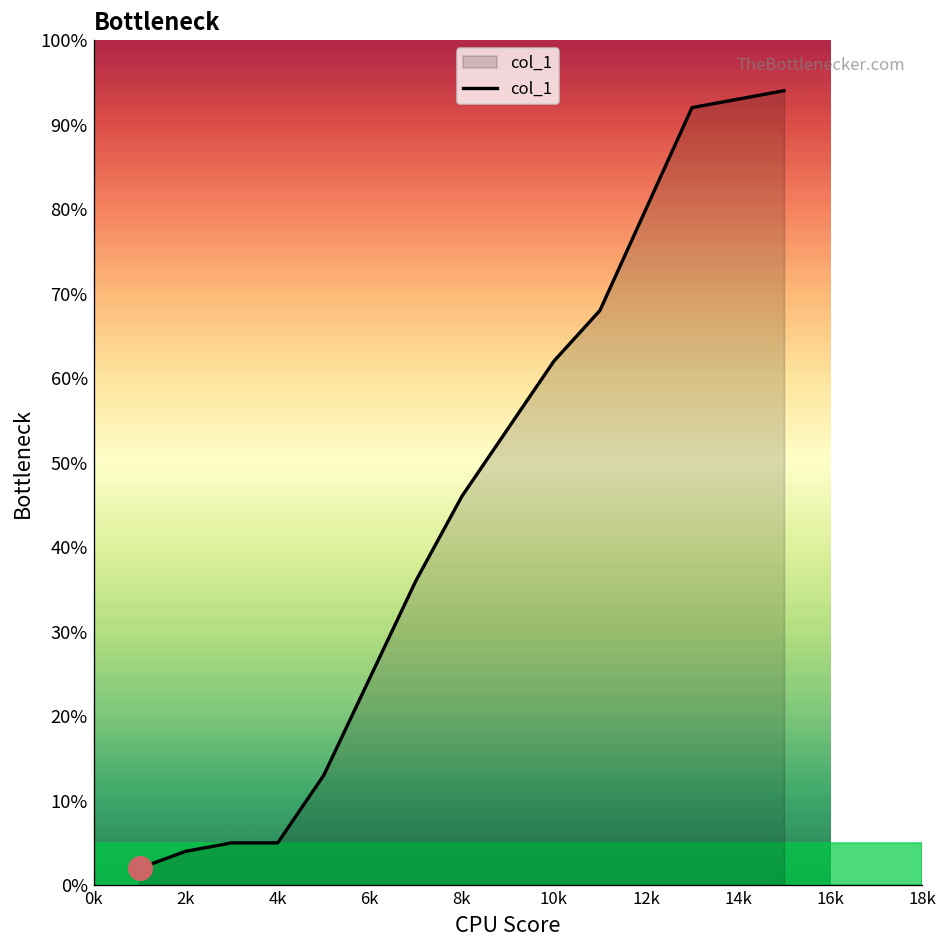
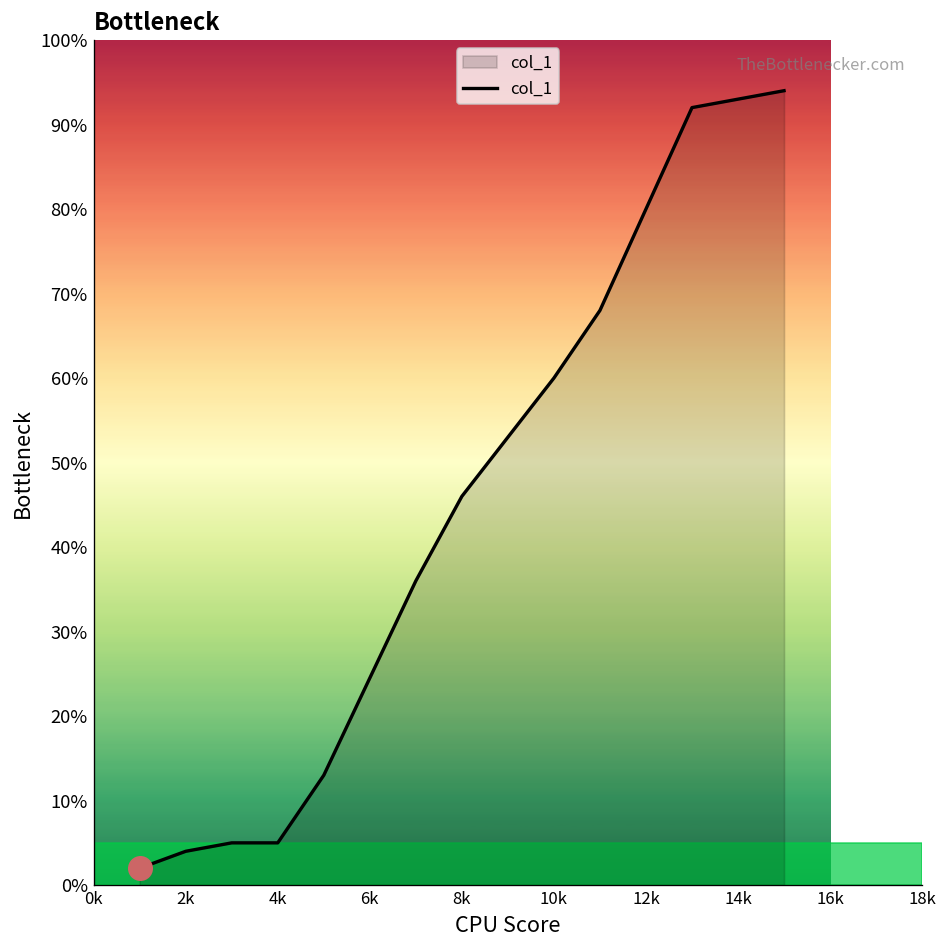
  {
    "col_1": {
      "8k": "46%",
-     "10k": "62%"
+     "10k": "60%"
    }
  }
